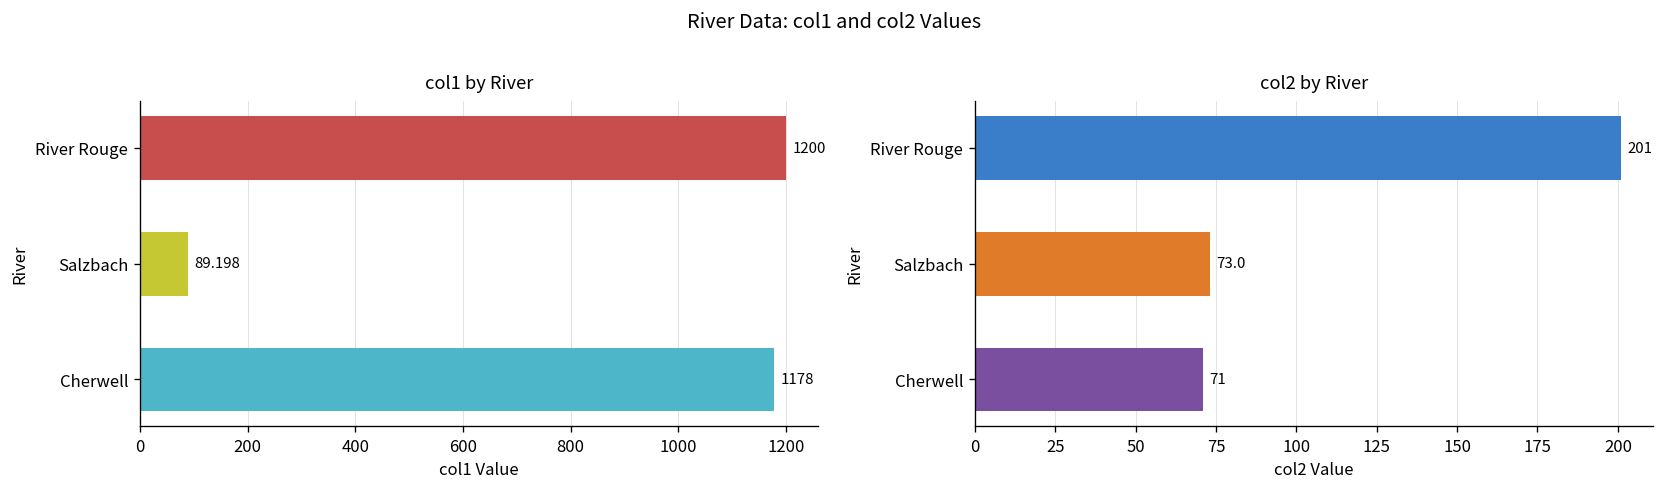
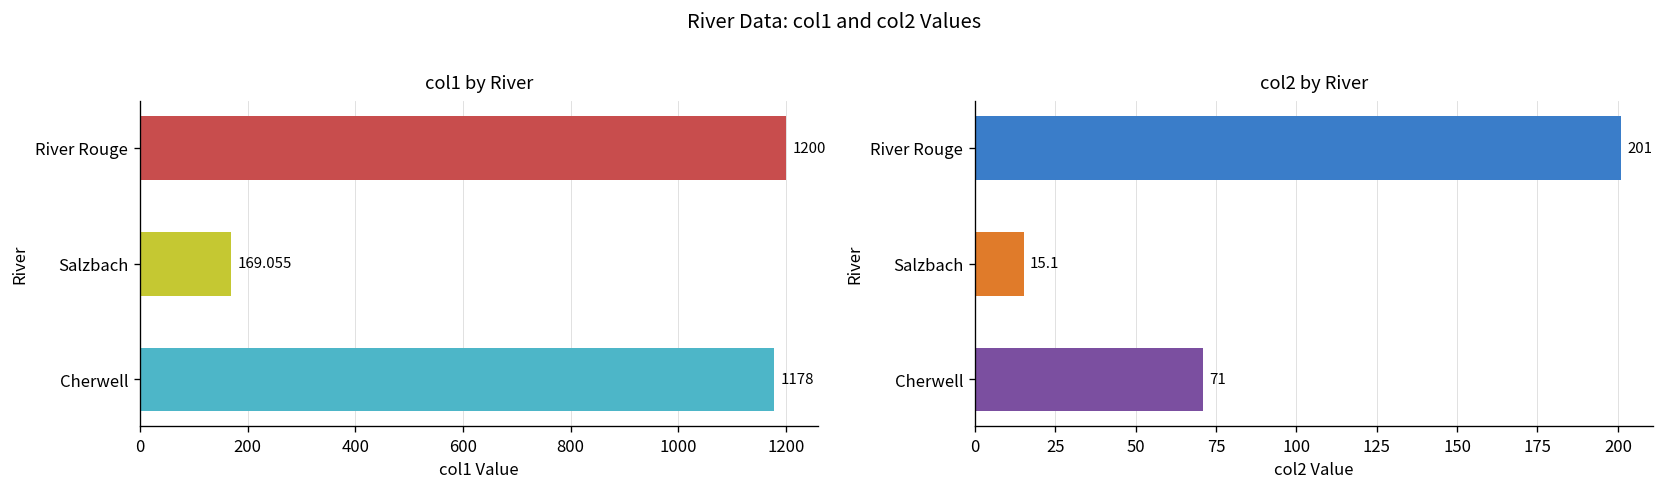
  {
    "col1 by River": {
      "River Rouge": 1200,
-     "Salzbach": 89.198,
+     "Salzbach": 169.055,
      "Cherwell": 1178
    },
    "col2 by River": {
      "River Rouge": 201,
-     "Salzbach": 73.0,
+     "Salzbach": 15.1,
      "Cherwell": 71
    }
  }
